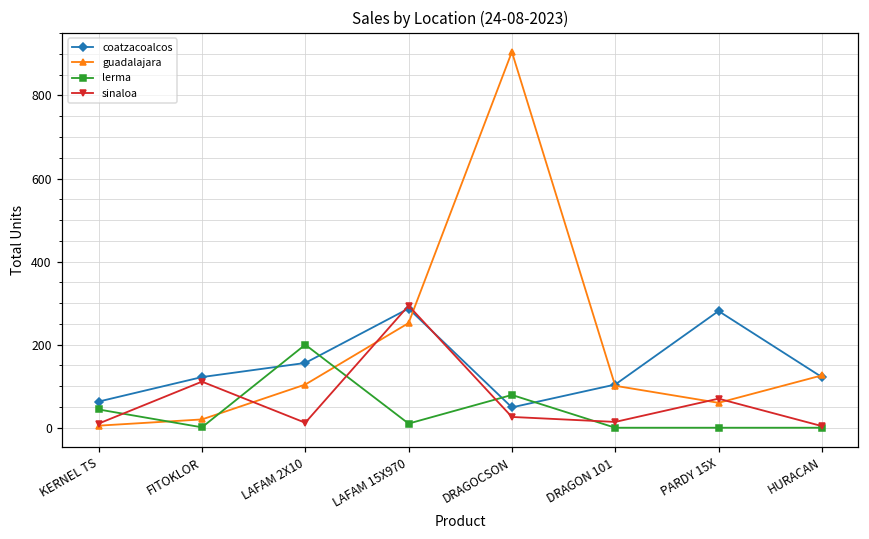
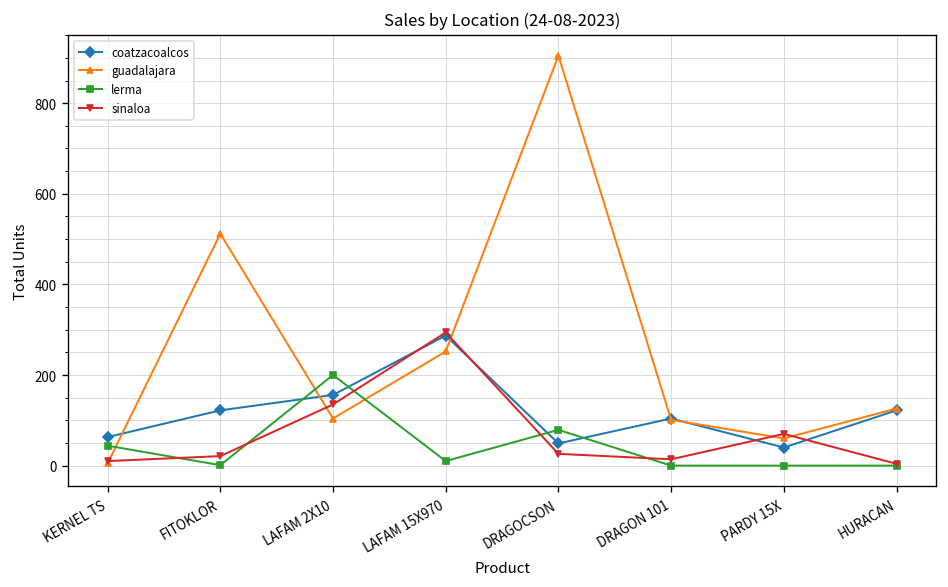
  {
    "coatzacoalcos": {
      "KERNEL TS": 60,
      "FITOKLOR": 120,
      "LAFAM 2X10": 160,
      "LAFAM 15X970": 290,
      "DRAGOCSON": 50,
-     "PARDY 15X": 280
+     "PARDY 15X": 40
    },
    "guadalajara": {
-     "FITOKLOR": 20,
+     "FITOKLOR": 510,
      "LAFAM 2X10": 100,
      "LAFAM 15X970": 250,
      "DRAGOCSON": 910,
      "PARDY 15X": 60
    },
    "lerma": {
      "KERNEL TS": 40,
      "FITOKLOR": 0,
      "LAFAM 2X10": 200,
      "LAFAM 15X970": 10,
      "DRAGOCSON": 80,
      "DRAGON 101": 0,
      "PARDY 15X": 0
    },
    "sinaloa": {
-     "FITOKLOR": 110,
-     "LAFAM 2X10": 10,
+     "FITOKLOR": 20,
+     "LAFAM 2X10": 140,
      "LAFAM 15X970": 290,
      "DRAGOCSON": 30,
      "DRAGON 101": 10,
      "PARDY 15X": 70
    }
  }
